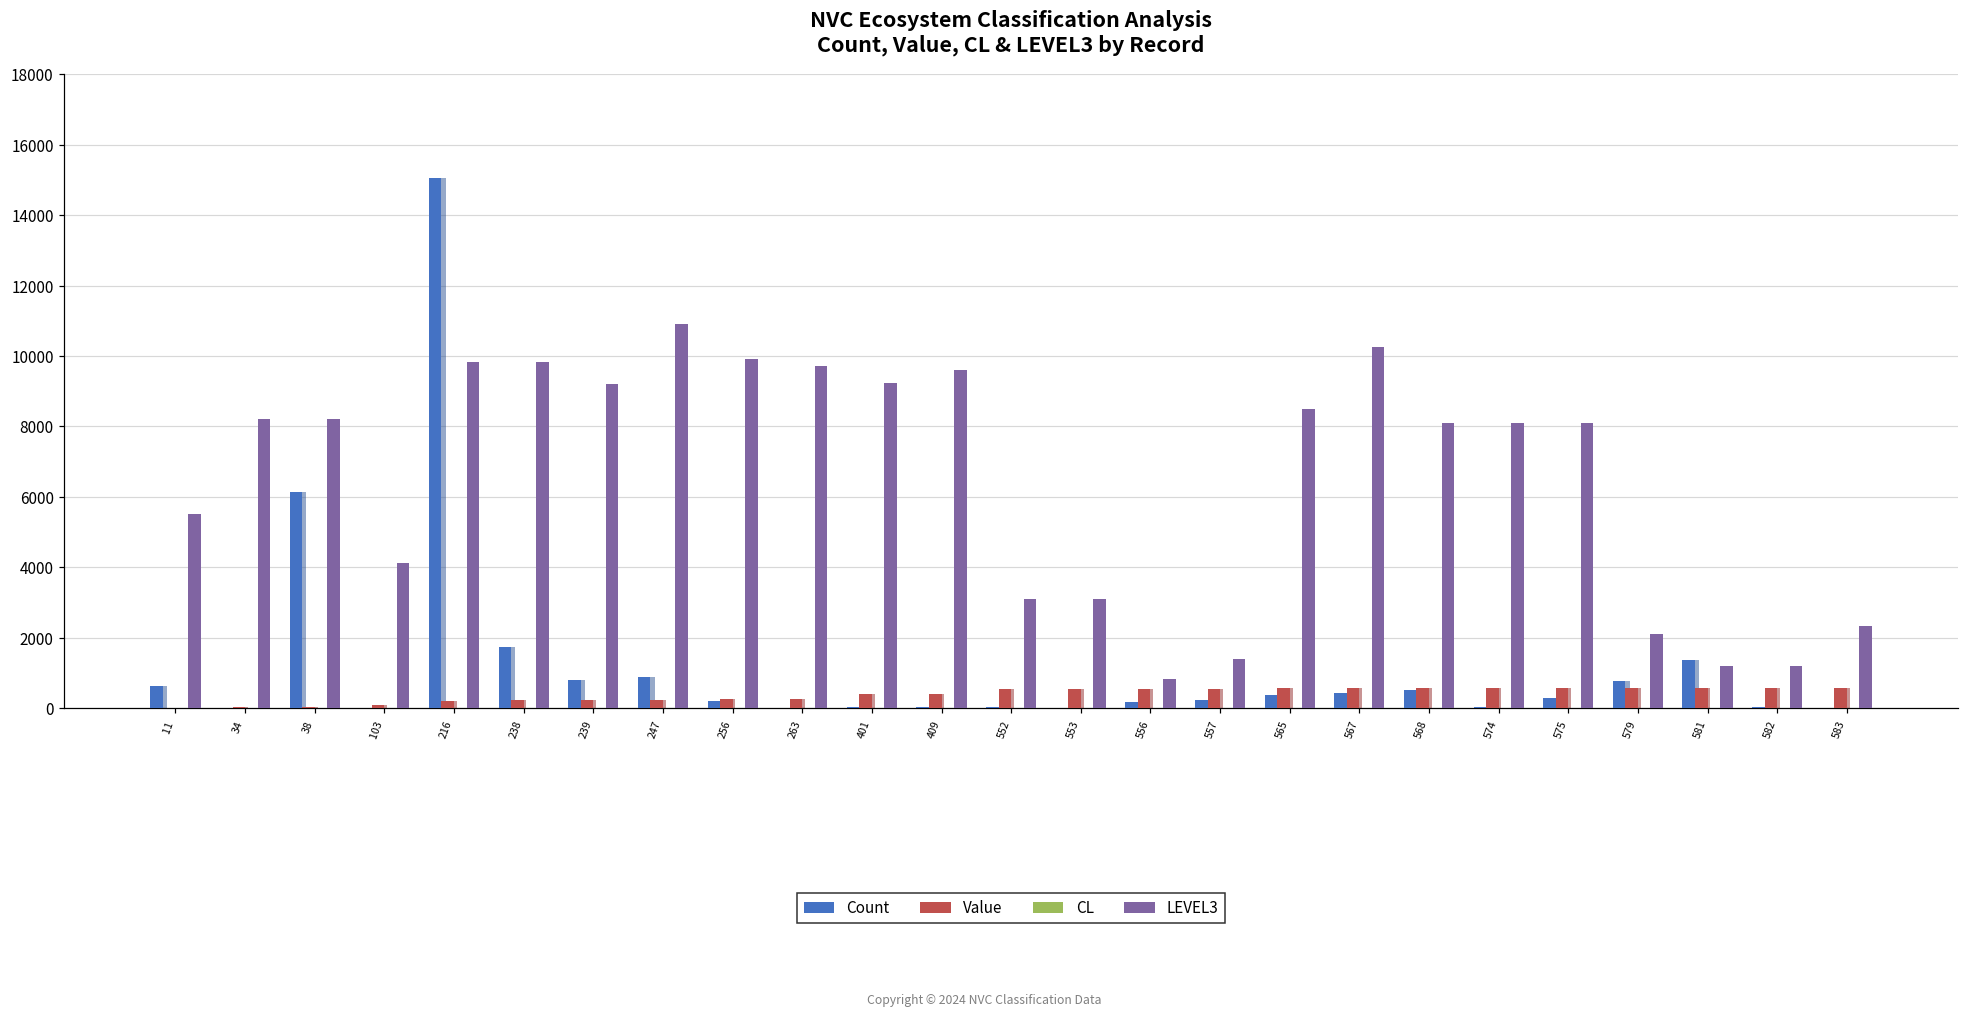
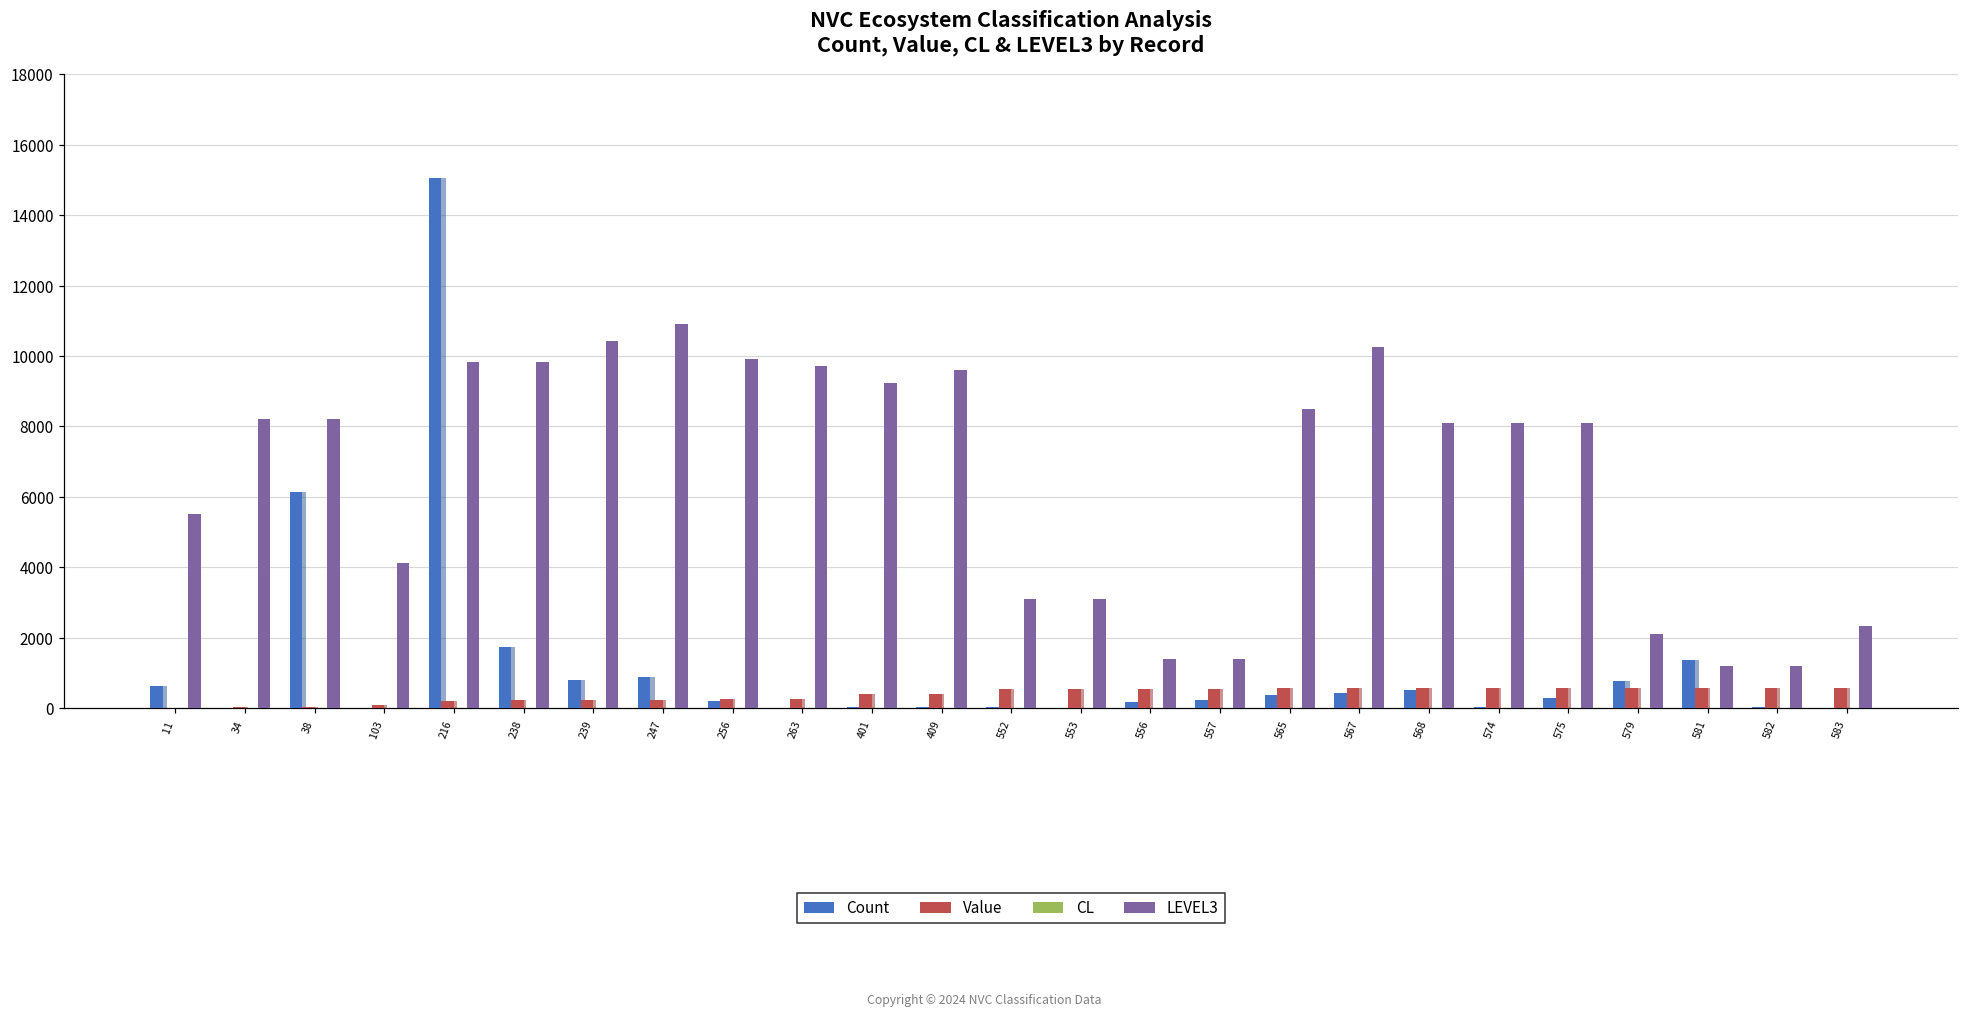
  {
    "Count": {
      "11": 600,
      "38": 6200,
      "216": 15100,
      "238": 1800,
      "239": 800,
      "247": 900,
      "256": 200,
      "556": 200,
      "557": 200,
      "565": 400,
      "567": 400,
      "568": 500,
      "575": 300,
      "579": 800,
      "581": 1400
    },
    "Value": {
      "103": 100,
      "216": 200,
      "238": 200,
      "239": 200,
      "247": 200,
      "256": 300,
      "263": 300,
      "401": 400,
      "409": 400,
      "552": 600,
      "553": 600,
      "556": 600,
      "557": 600,
      "565": 600,
      "567": 600,
      "568": 600,
      "574": 600,
      "575": 600,
      "579": 600,
      "581": 600,
      "582": 600,
      "583": 600
    },
    "LEVEL3": {
      "11": 5500,
      "34": 8200,
      "38": 8200,
      "103": 4100,
      "216": 9800,
      "238": 9800,
-     "239": 9200,
+     "239": 10400,
      "247": 10900,
      "256": 9900,
      "263": 9700,
      "401": 9200,
      "409": 9600,
      "552": 3100,
      "553": 3100,
-     "556": 800,
+     "556": 1400,
      "557": 1400,
      "565": 8500,
      "567": 10200,
      "568": 8100,
      "574": 8100,
      "575": 8100,
      "579": 2100,
      "581": 1200,
      "582": 1200,
      "583": 2300
    }
  }
